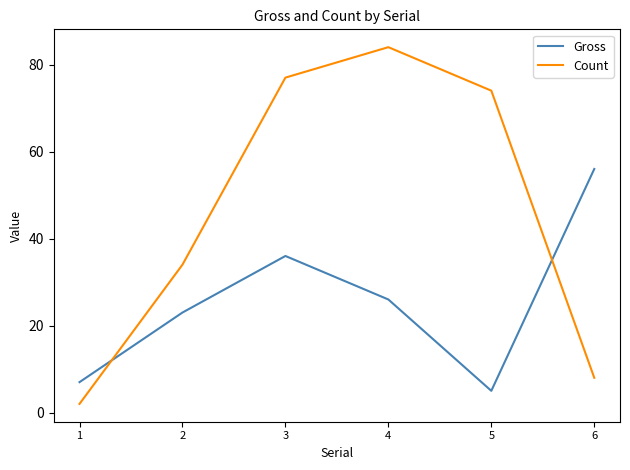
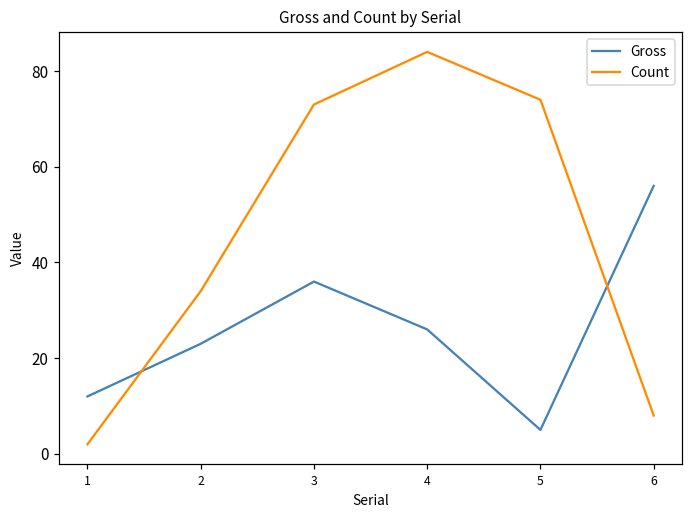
  {
    "Gross": {
-     "1": 7,
+     "1": 12,
      "2": 23,
      "3": 36,
      "4": 26,
      "5": 5,
      "6": 56
    },
    "Count": {
      "1": 2,
      "2": 34,
-     "3": 77,
+     "3": 73,
      "4": 84,
      "5": 74,
      "6": 8
    }
  }
